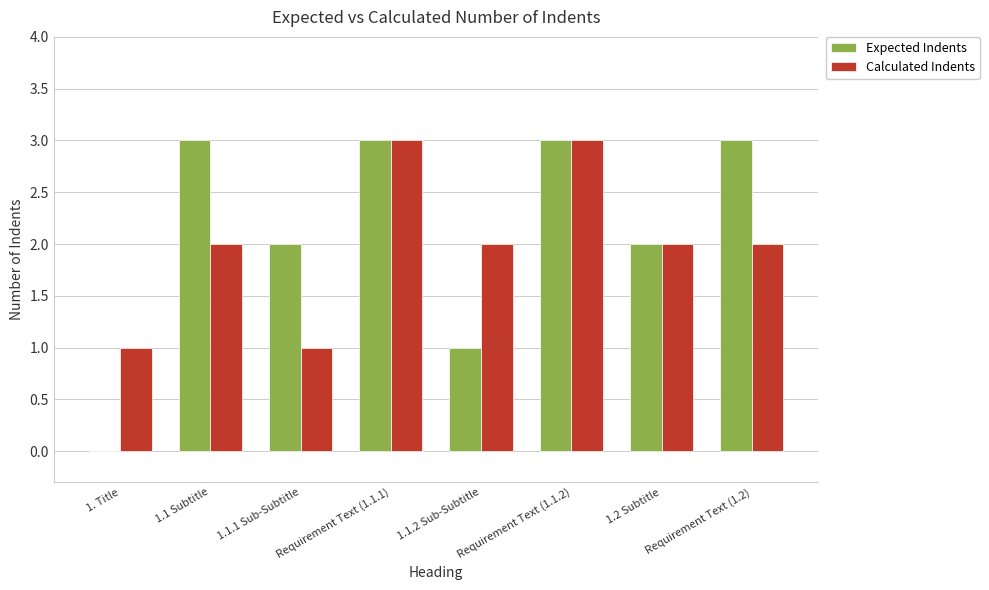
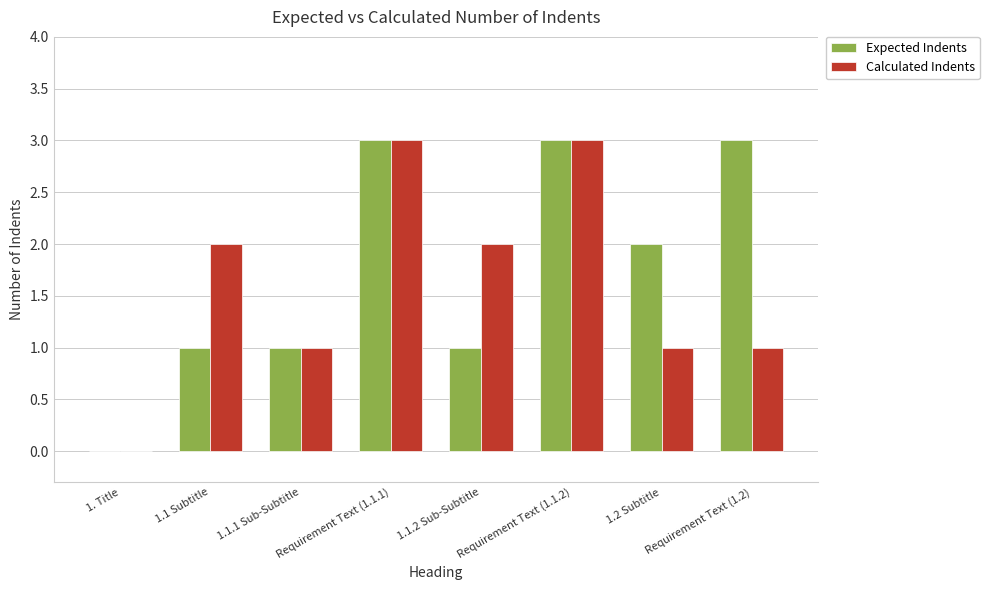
  {
    "Expected Indents": {
      "1. Title": 0,
-     "1.1 Subtitle": 3,
-     "1.1.1 Sub-Subtitle": 2,
+     "1.1 Subtitle": 1,
+     "1.1.1 Sub-Subtitle": 1,
      "Requirement Text (1.1.1)": 3,
      "1.1.2 Sub-Subtitle": 1,
      "Requirement Text (1.1.2)": 3,
      "1.2 Subtitle": 2,
      "Requirement Text (1.2)": 3
    },
    "Calculated Indents": {
-     "1. Title": 1,
+     "1. Title": 0,
      "1.1 Subtitle": 2,
      "1.1.1 Sub-Subtitle": 1,
      "Requirement Text (1.1.1)": 3,
      "1.1.2 Sub-Subtitle": 2,
      "Requirement Text (1.1.2)": 3,
-     "1.2 Subtitle": 2,
-     "Requirement Text (1.2)": 2
+     "1.2 Subtitle": 1,
+     "Requirement Text (1.2)": 1
    }
  }
